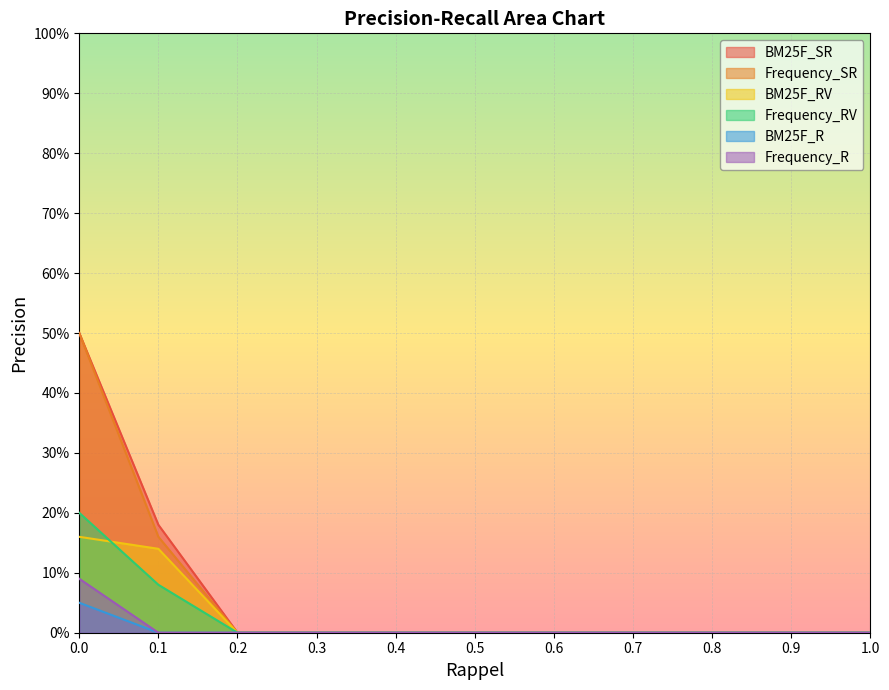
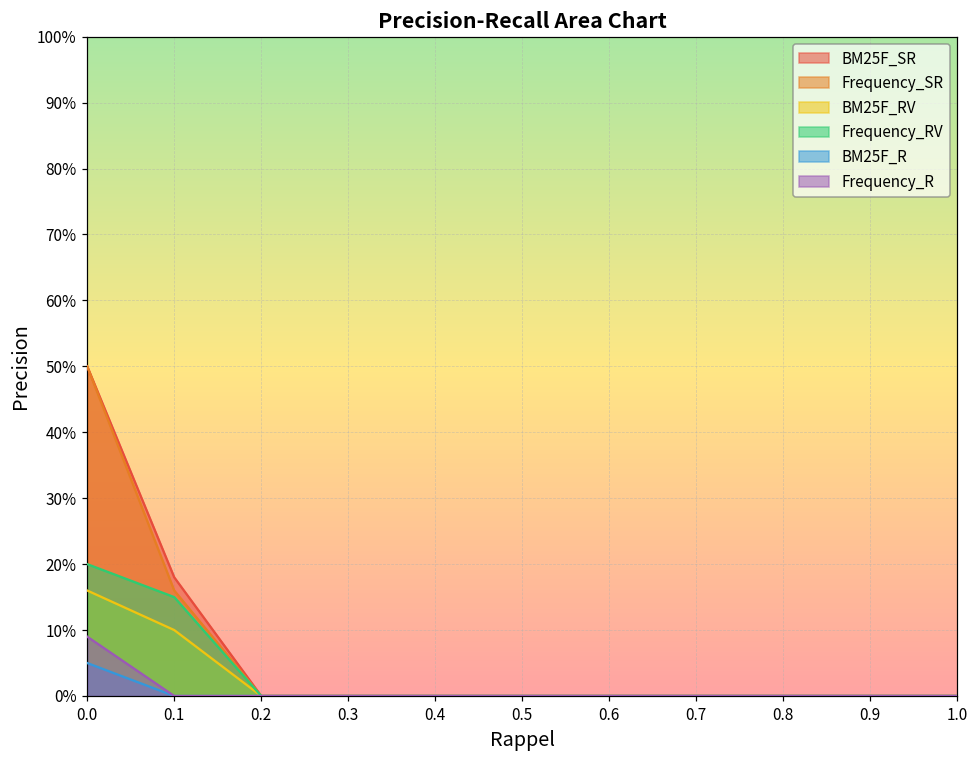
  {
    "BM25F_RV": {
      "0.0": "16%",
-     "0.1": "14%"
+     "0.1": "10%"
    },
    "Frequency_RV": {
      "0.0": "20%",
-     "0.1": "8%"
+     "0.1": "15%"
    },
    "BM25F_R": {
      "0.0": "5%"
    },
    "Frequency_R": {
      "0.0": "9%"
    }
  }
